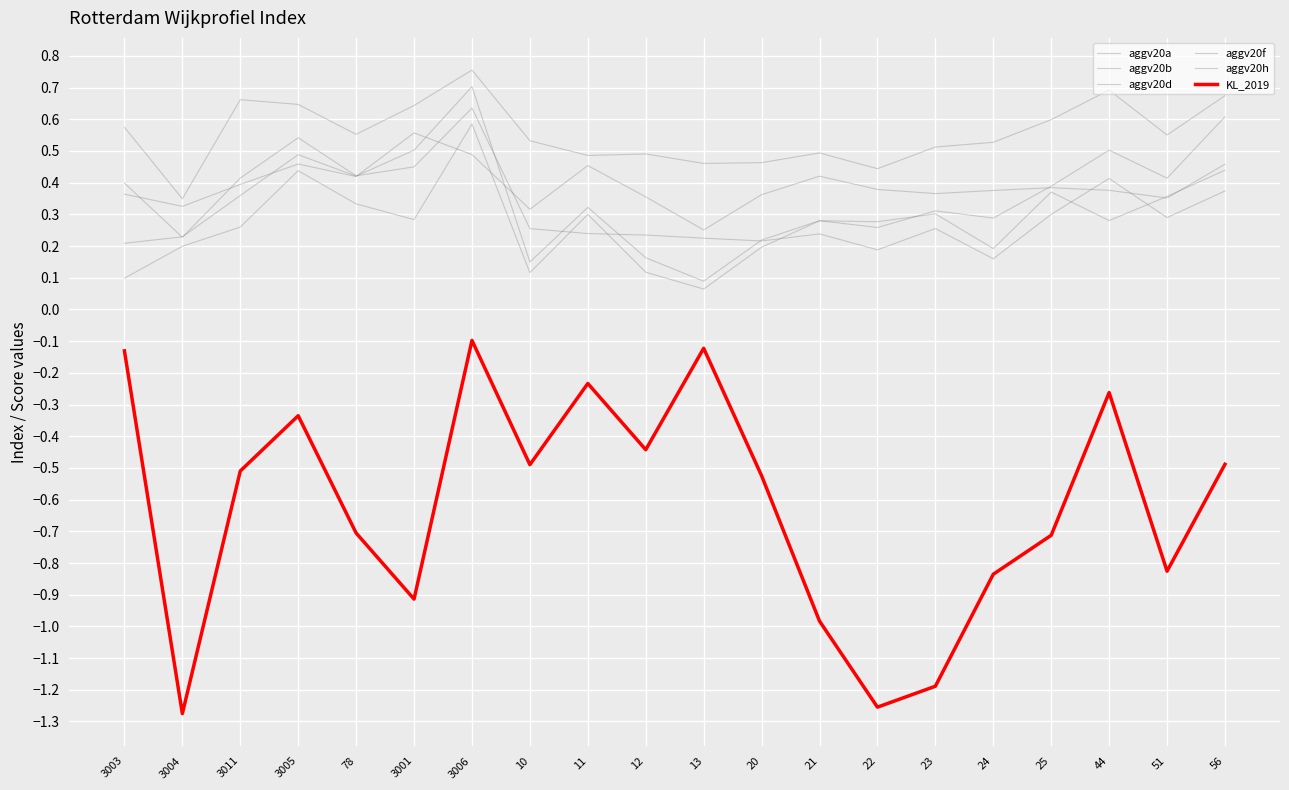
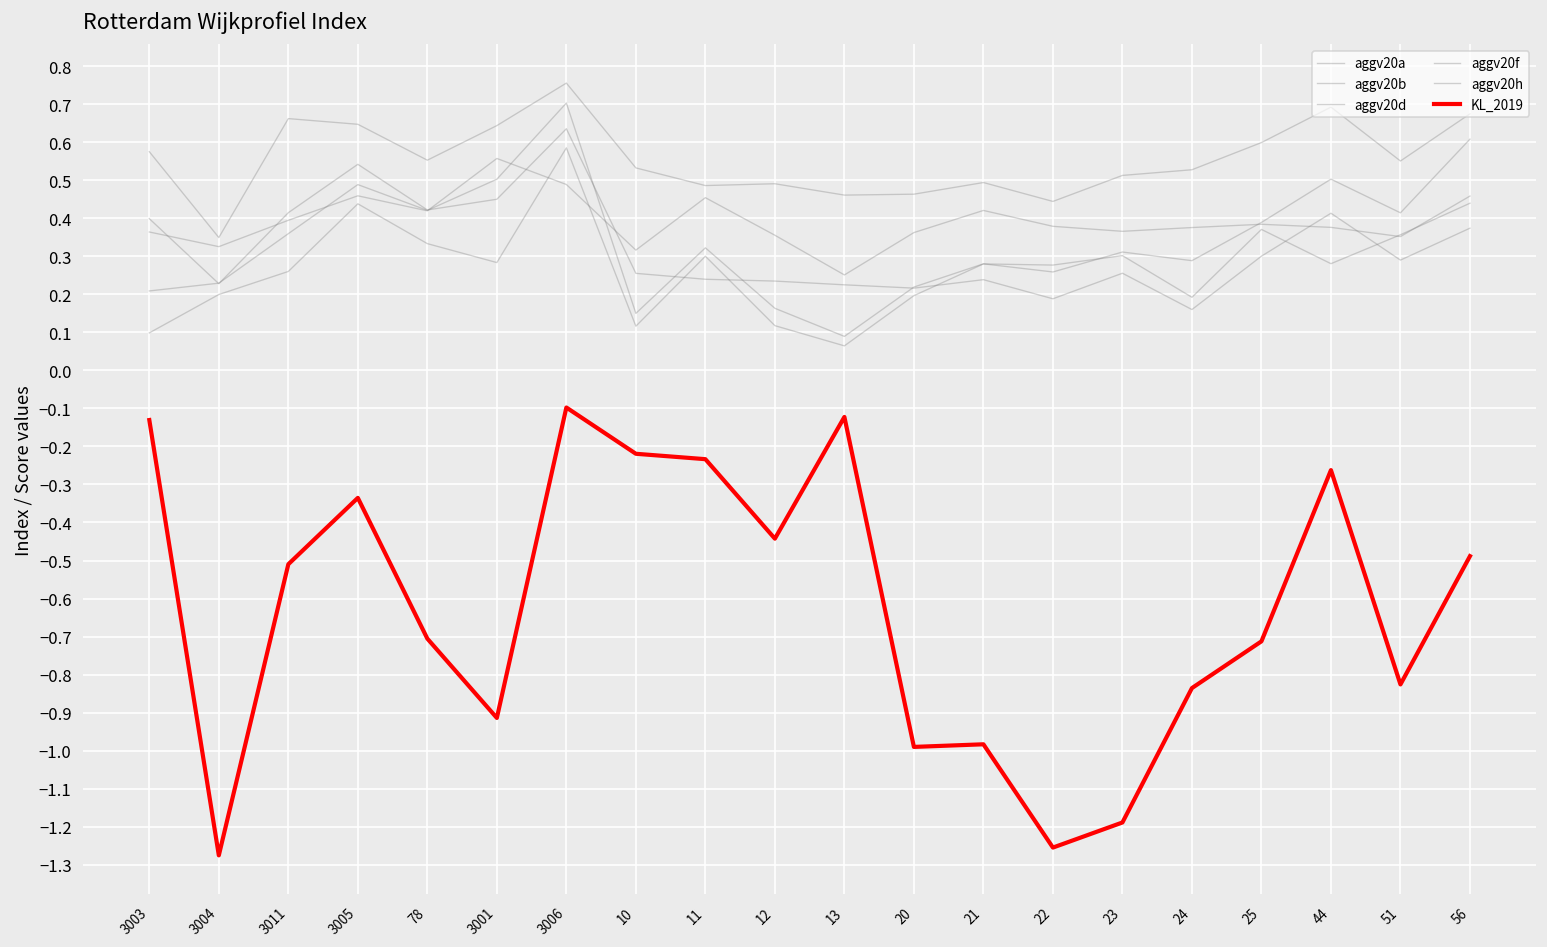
  {
    "KL_2019": {
      "3003": -0.13,
      "3004": -1.28,
      "3011": -0.51,
      "3005": -0.34,
      "78": -0.71,
      "3001": -0.91,
      "3006": -0.10,
-     "10": -0.49,
+     "10": -0.22,
      "11": -0.23,
      "12": -0.44,
      "13": -0.12,
-     "20": -0.52,
+     "20": -0.99,
      "21": -0.98,
      "22": -1.25,
      "23": -1.19,
      "24": -0.84,
      "25": -0.71,
      "44": -0.26,
      "51": -0.83,
      "56": -0.49
    }
  }
